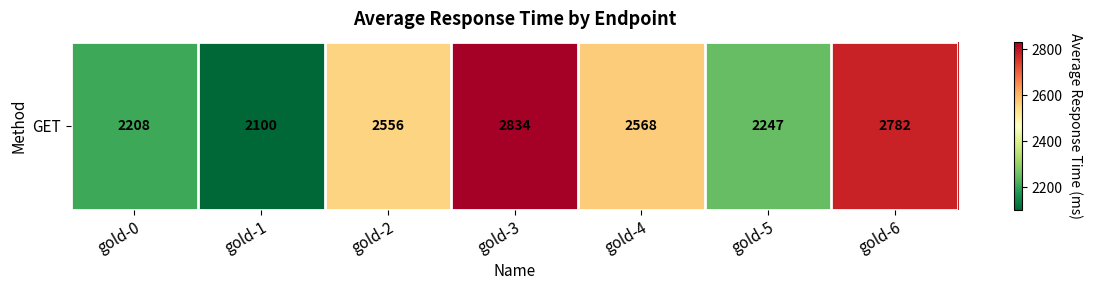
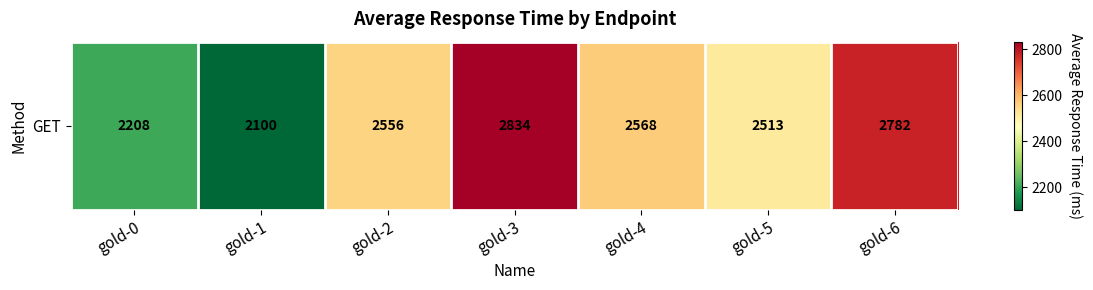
  {
    "GET": {
      "gold-0": 2208,
      "gold-1": 2100,
      "gold-2": 2556,
      "gold-3": 2834,
      "gold-4": 2568,
-     "gold-5": 2247,
+     "gold-5": 2513,
      "gold-6": 2782
    }
  }
